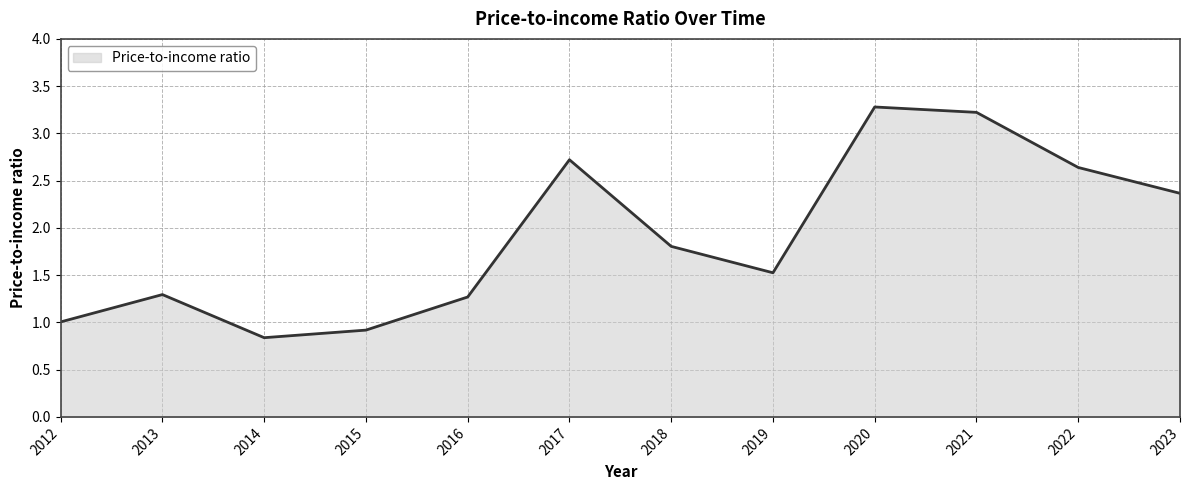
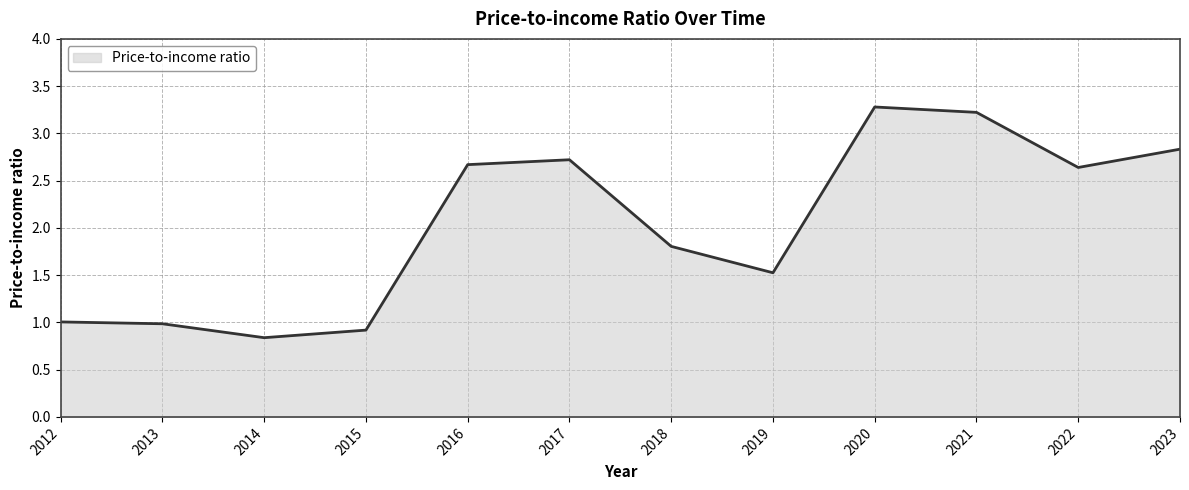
  {
    "2012": 1.0,
-   "2013": 1.3,
+   "2013": 1.0,
    "2014": 0.8,
    "2015": 0.9,
-   "2016": 1.3,
+   "2016": 2.7,
    "2017": 2.7,
    "2018": 1.8,
    "2019": 1.5,
    "2020": 3.3,
    "2021": 3.2,
    "2022": 2.6,
-   "2023": 2.4
+   "2023": 2.8
  }
